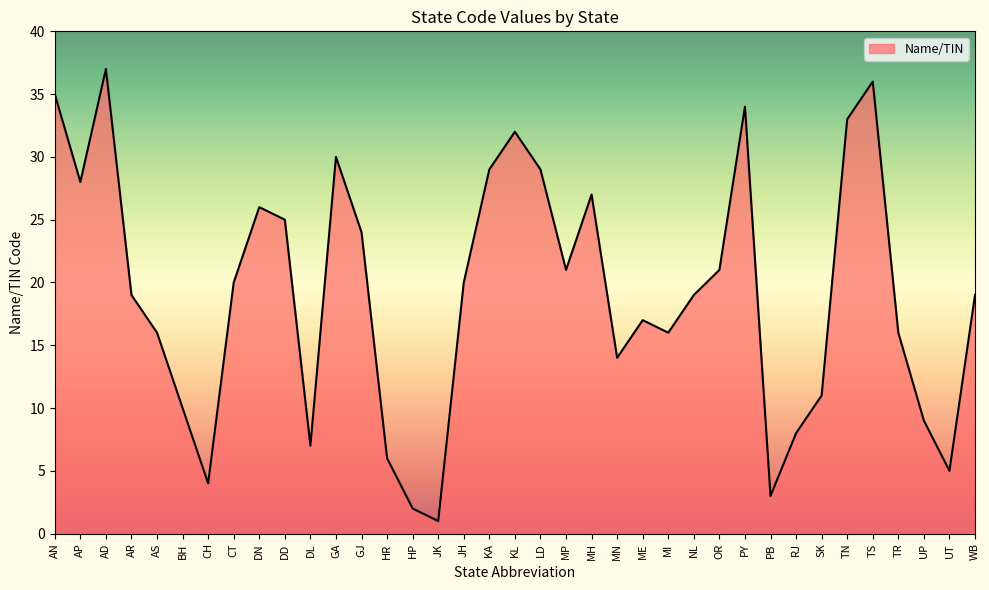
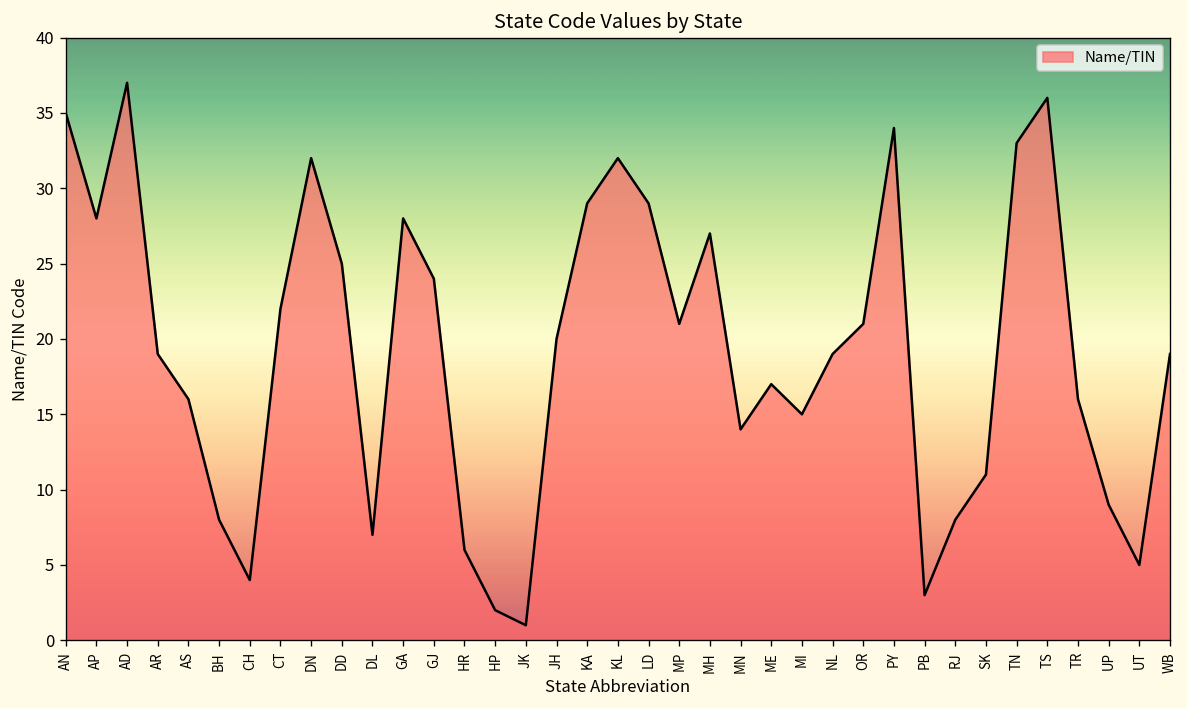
  {
    "AN": 35,
    "AP": 28,
    "AD": 37,
    "AR": 19,
    "AS": 16,
-   "BH": 10,
+   "BH": 8,
    "CH": 4,
-   "CT": 20,
-   "DN": 26,
+   "CT": 22,
+   "DN": 32,
    "DD": 25,
    "DL": 7,
-   "GA": 30,
+   "GA": 28,
    "GJ": 24,
    "HR": 6,
    "HP": 2,
    "JK": 1,
    "JH": 20,
    "KA": 29,
    "KL": 32,
    "LD": 29,
    "MP": 21,
    "MH": 27,
    "MN": 14,
    "ME": 17,
-   "MI": 16,
+   "MI": 15,
    "NL": 19,
    "OR": 21,
    "PY": 34,
    "PB": 3,
    "RJ": 8,
    "SK": 11,
    "TN": 33,
    "TS": 36,
    "TR": 16,
    "UP": 9,
    "UT": 5,
    "WB": 19
  }
